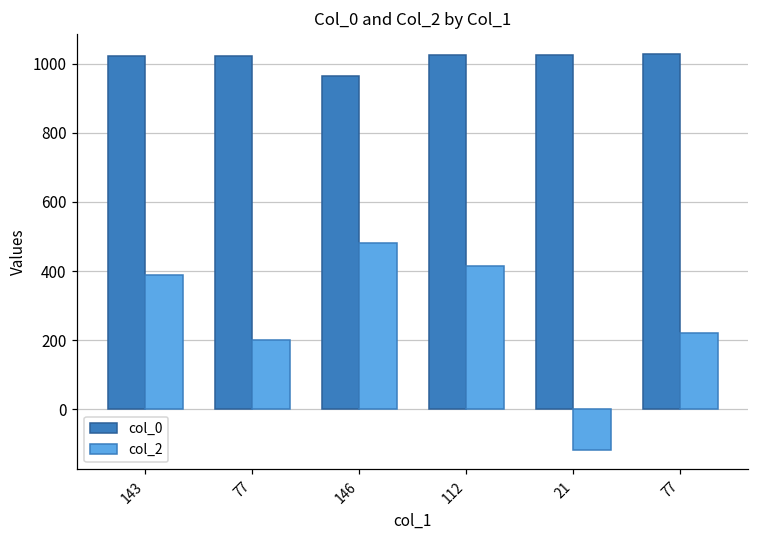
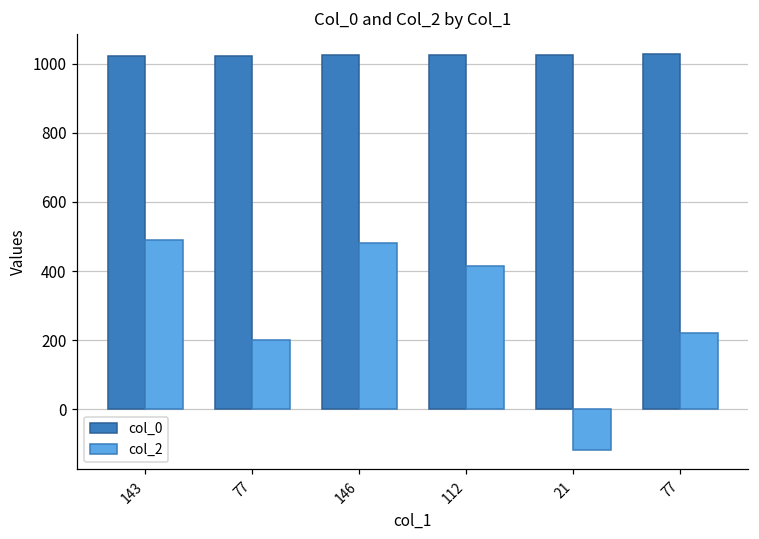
  {
    "col_0": {
      "143": 1020,
-     "146": 960,
+     "146": 1020,
      "112": 1030,
      "21": 1030
    },
    "col_2": {
-     "143": 390,
+     "143": 490,
      "146": 480,
      "112": 410,
      "21": -120
    }
  }
